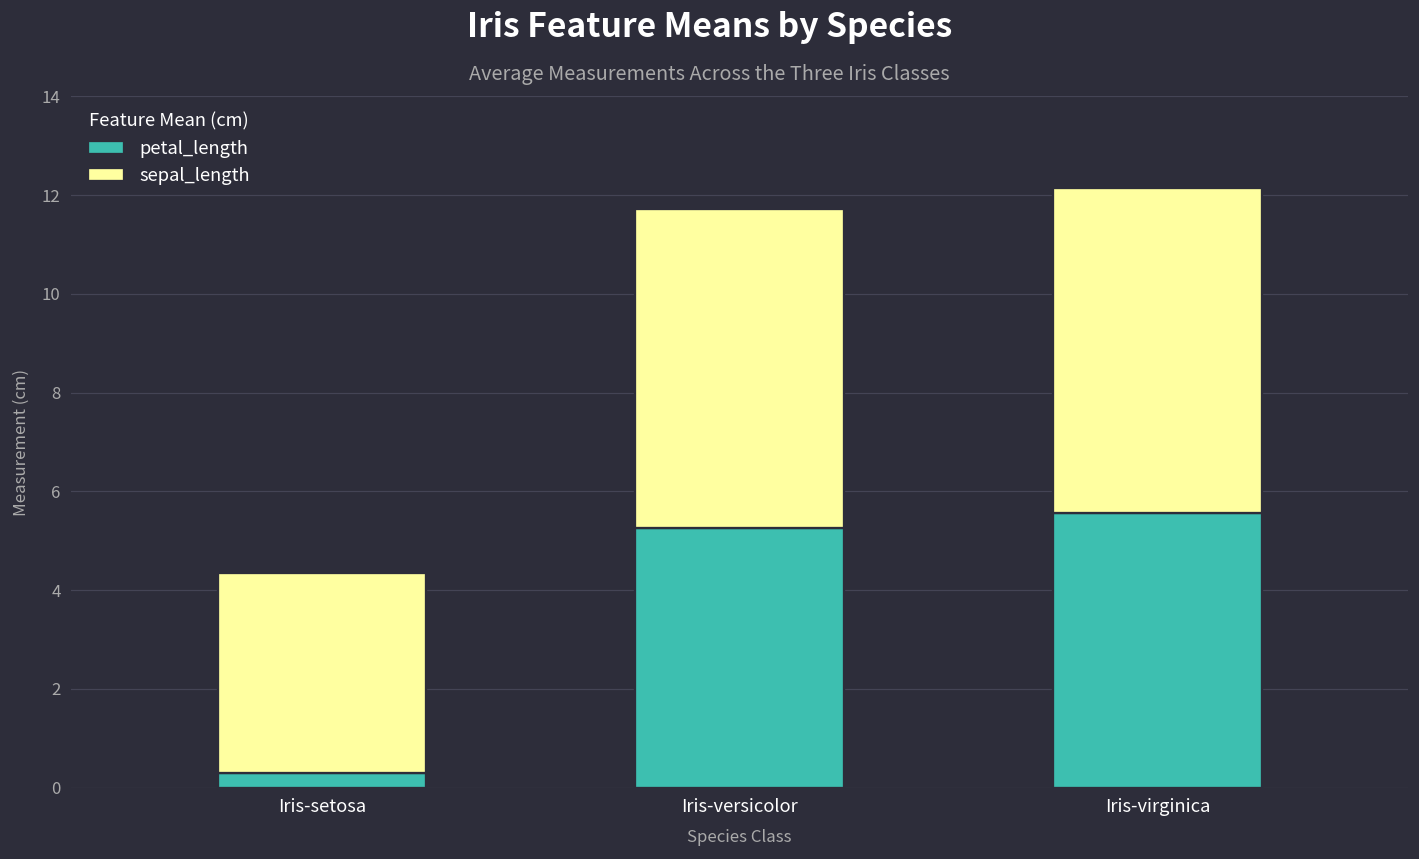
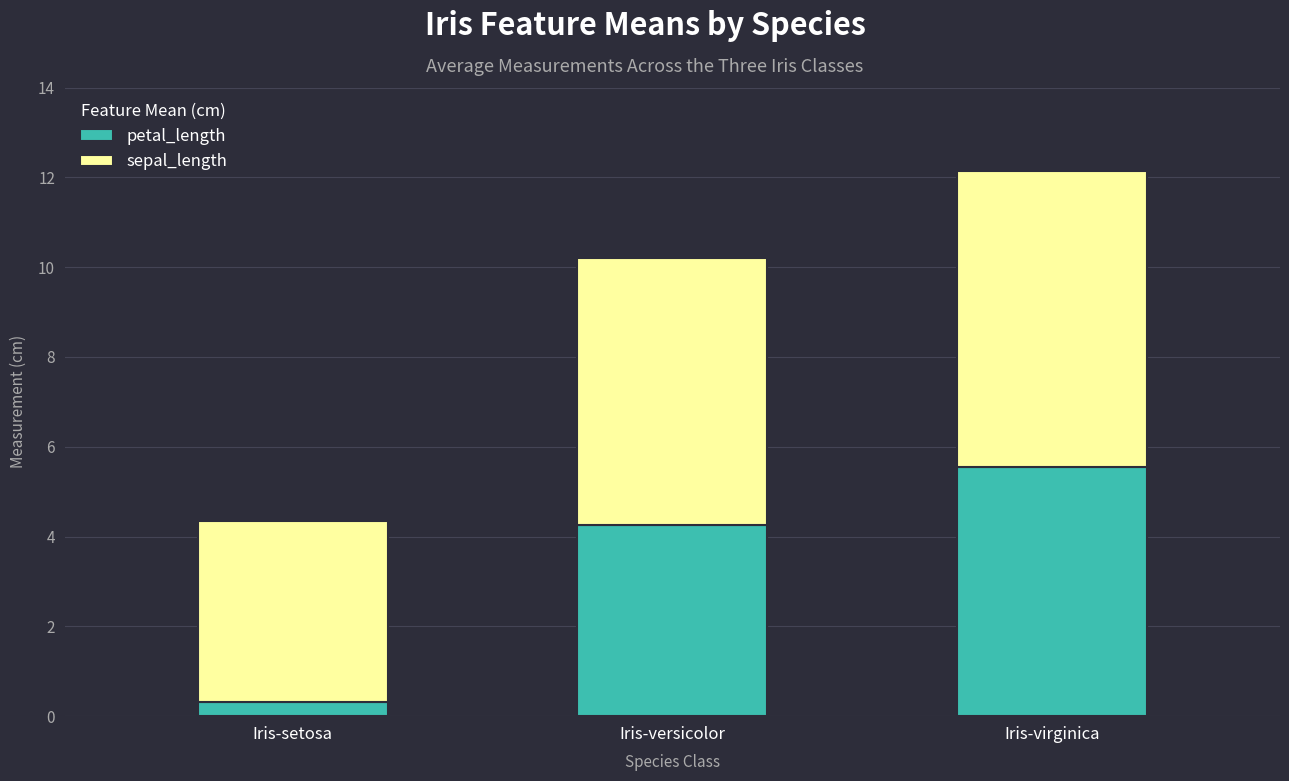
  {
    "petal_length": {
      "Iris-setosa": 0.3,
-     "Iris-versicolor": 5.3,
+     "Iris-versicolor": 4.3,
      "Iris-virginica": 5.6
    },
    "sepal_length": {
      "Iris-setosa": 4.0,
-     "Iris-versicolor": 6.4,
+     "Iris-versicolor": 5.9,
      "Iris-virginica": 6.6
    }
  }
